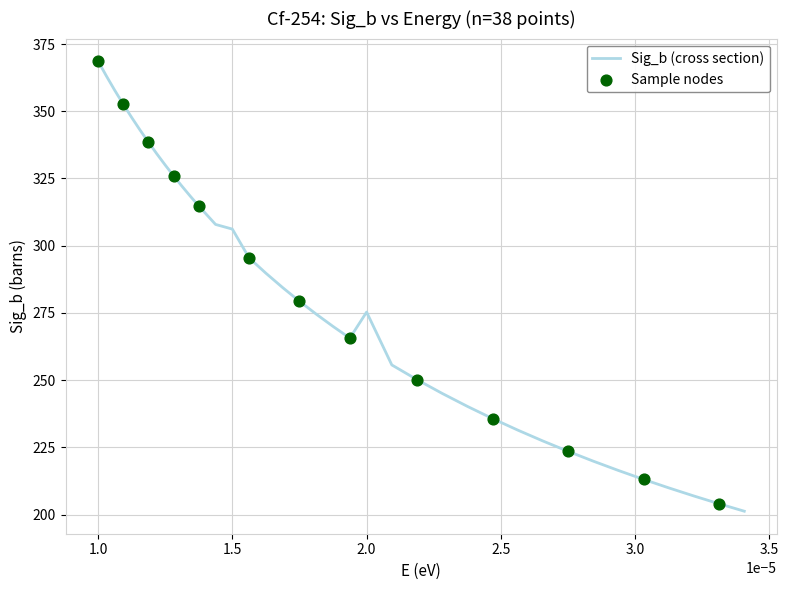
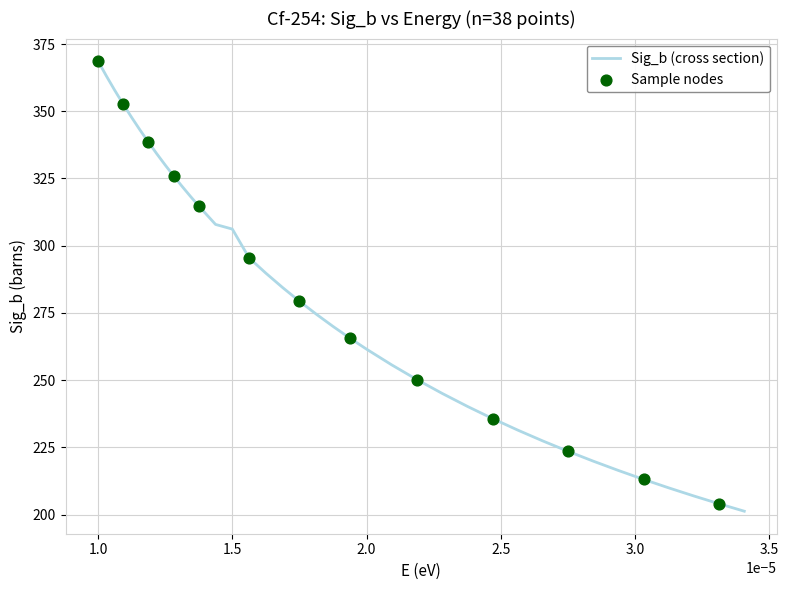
  {
    "Sig_b (cross section)": {
      "1.5": 306,
-     "2.0": 275
+     "2.0": 262
    }
  }
